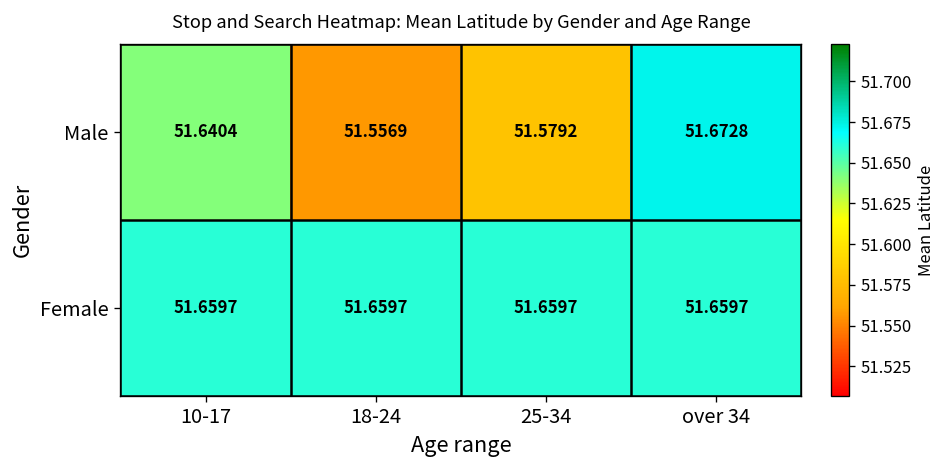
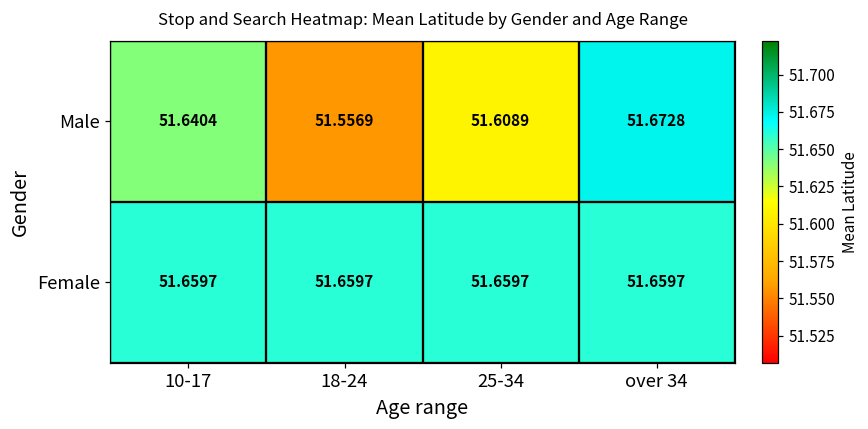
  {
    "Male": {
      "10-17": 51.6404,
      "18-24": 51.5569,
-     "25-34": 51.5792,
+     "25-34": 51.6089,
      "over 34": 51.6728
    },
    "Female": {
      "10-17": 51.6597,
      "18-24": 51.6597,
      "25-34": 51.6597,
      "over 34": 51.6597
    }
  }
